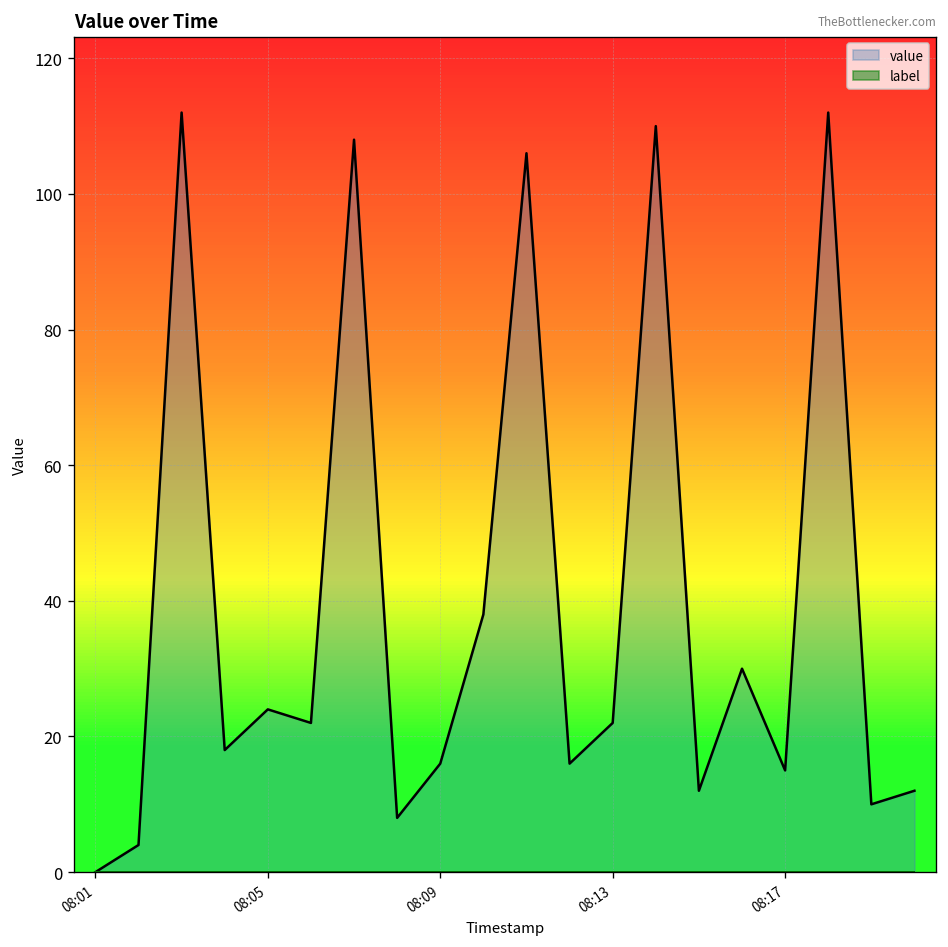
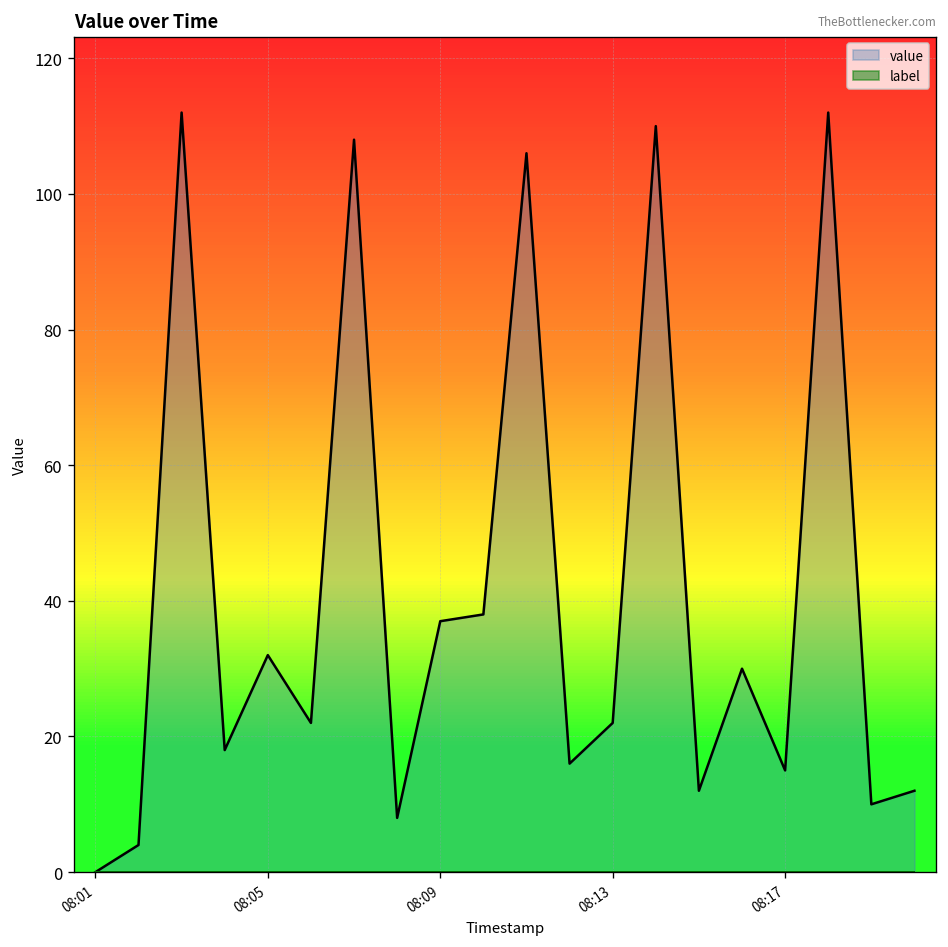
  {
    "value": {
-     "08:05": 24,
-     "08:09": 16,
+     "08:05": 32,
+     "08:09": 37,
      "08:13": 22,
      "08:17": 15
    },
    "label": {
      "08:05": 0,
      "08:09": 0,
      "08:13": 0,
      "08:17": 0
    }
  }
